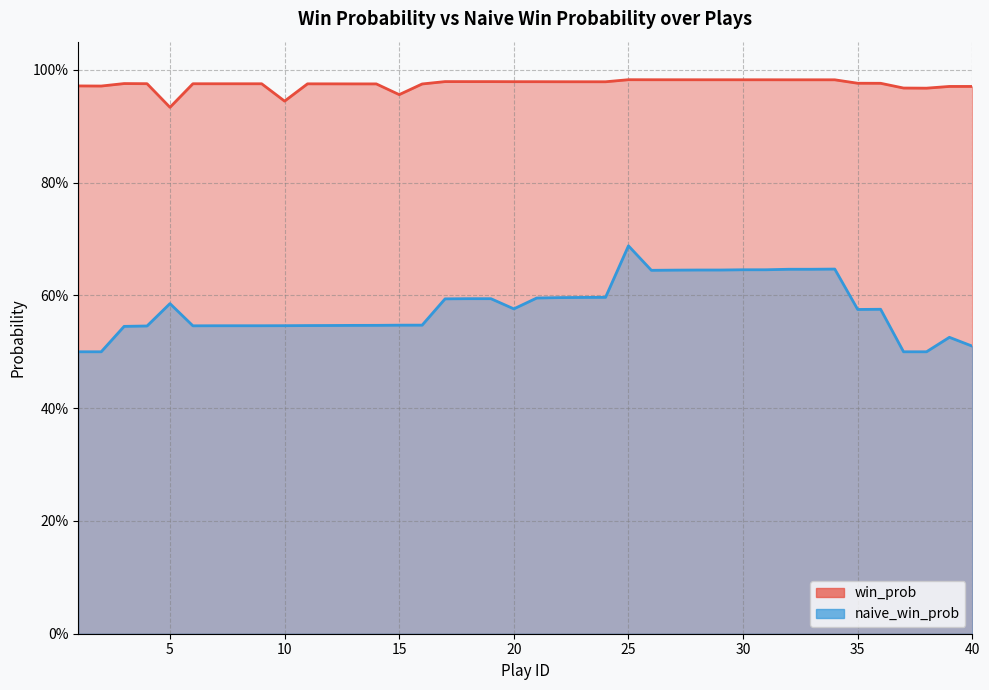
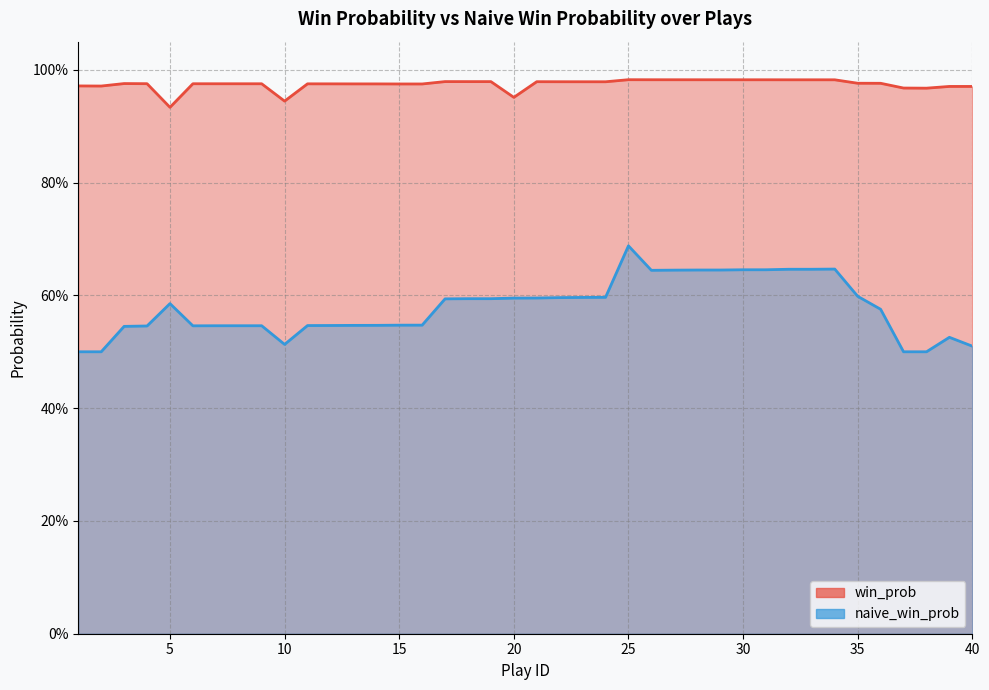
  {
    "win_prob": {
      "5": "93%",
      "10": "94%",
-     "15": "96%",
-     "20": "98%",
+     "15": "97%",
+     "20": "95%",
      "25": "98%",
      "30": "98%",
      "35": "98%",
      "40": "97%"
    },
    "naive_win_prob": {
      "5": "59%",
-     "10": "55%",
+     "10": "51%",
      "15": "55%",
-     "20": "58%",
+     "20": "60%",
      "25": "69%",
      "30": "65%",
-     "35": "58%",
+     "35": "60%",
      "40": "51%"
    }
  }
